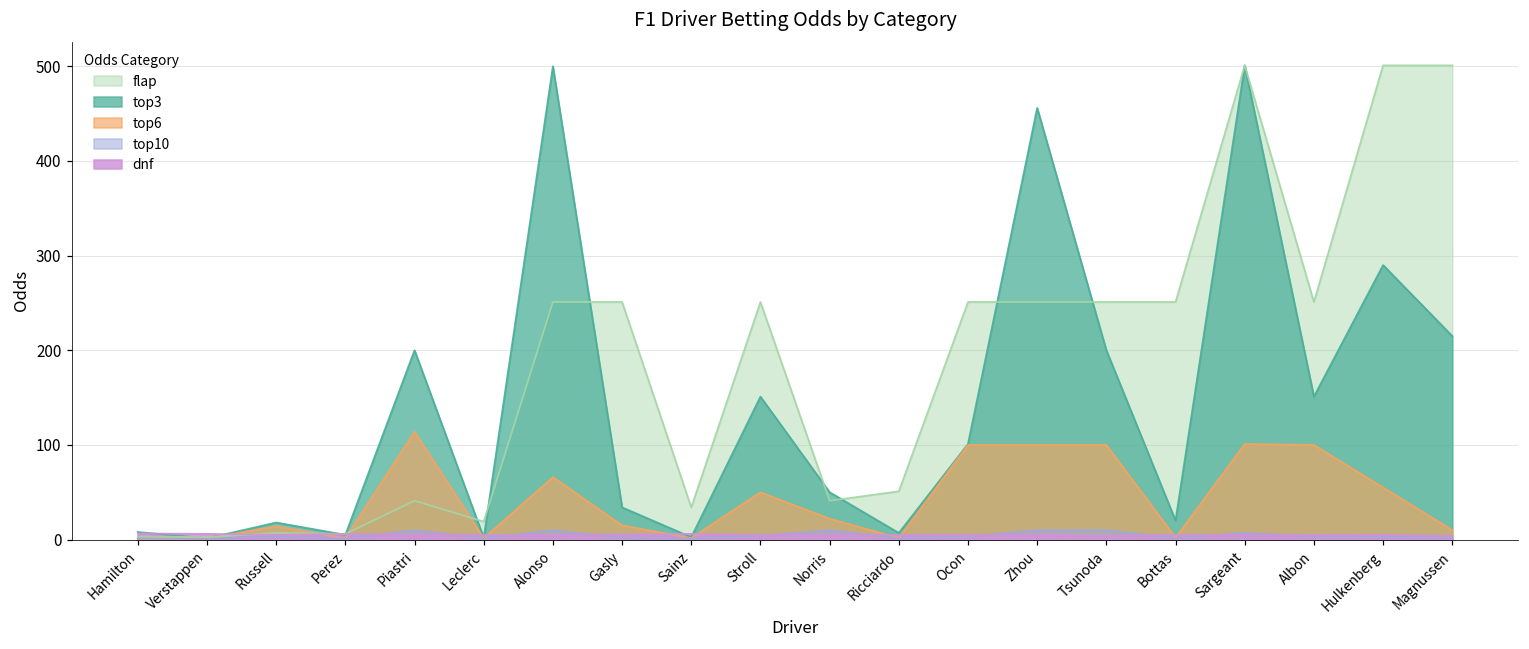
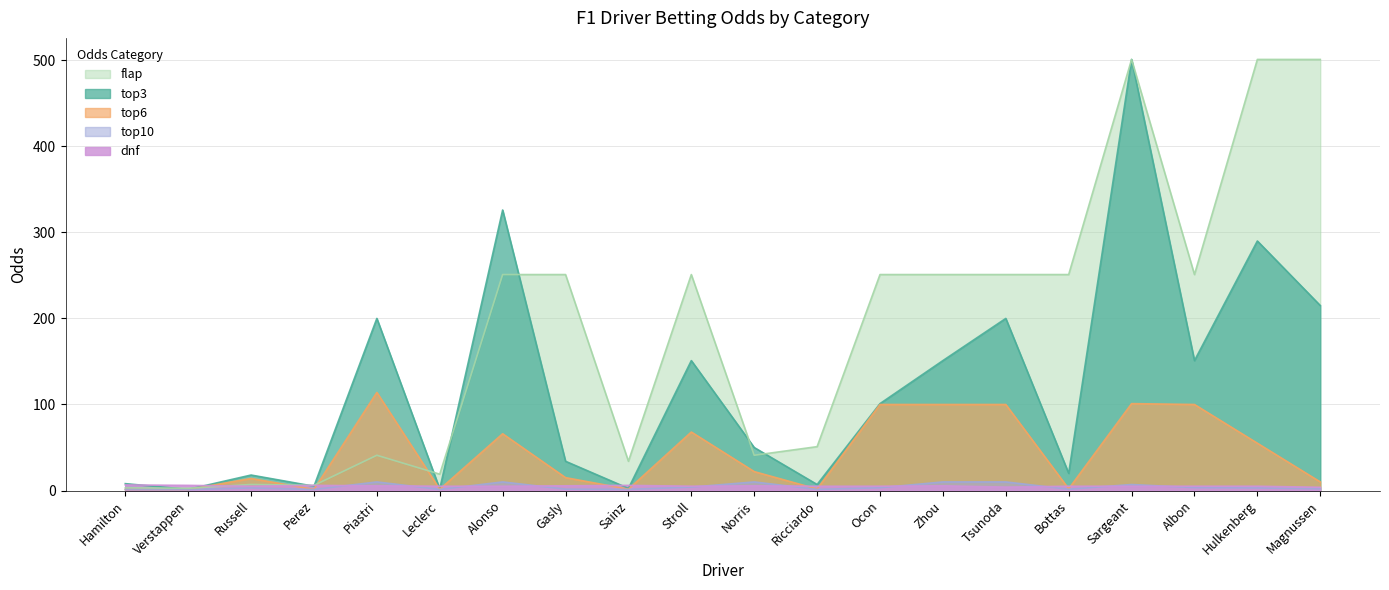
  {
    "top3": {
      "Russell": 20,
      "Piastri": 200,
-     "Alonso": 500,
+     "Alonso": 330,
      "Gasly": 30,
      "Stroll": 150,
      "Norris": 50,
-     "Zhou": 460,
+     "Zhou": 150,
      "Tsunoda": 200,
      "Bottas": 20,
      "Albon": 150,
      "Hulkenberg": 290,
      "Magnussen": 220
    },
    "top6": {
      "Russell": 10,
      "Piastri": 110,
      "Alonso": 70,
      "Gasly": 20,
-     "Stroll": 50,
+     "Stroll": 70,
      "Norris": 20,
      "Zhou": 100,
      "Tsunoda": 100,
      "Sargeant": 100,
      "Albon": 100,
      "Hulkenberg": 60,
      "Magnussen": 10
    }
  }
